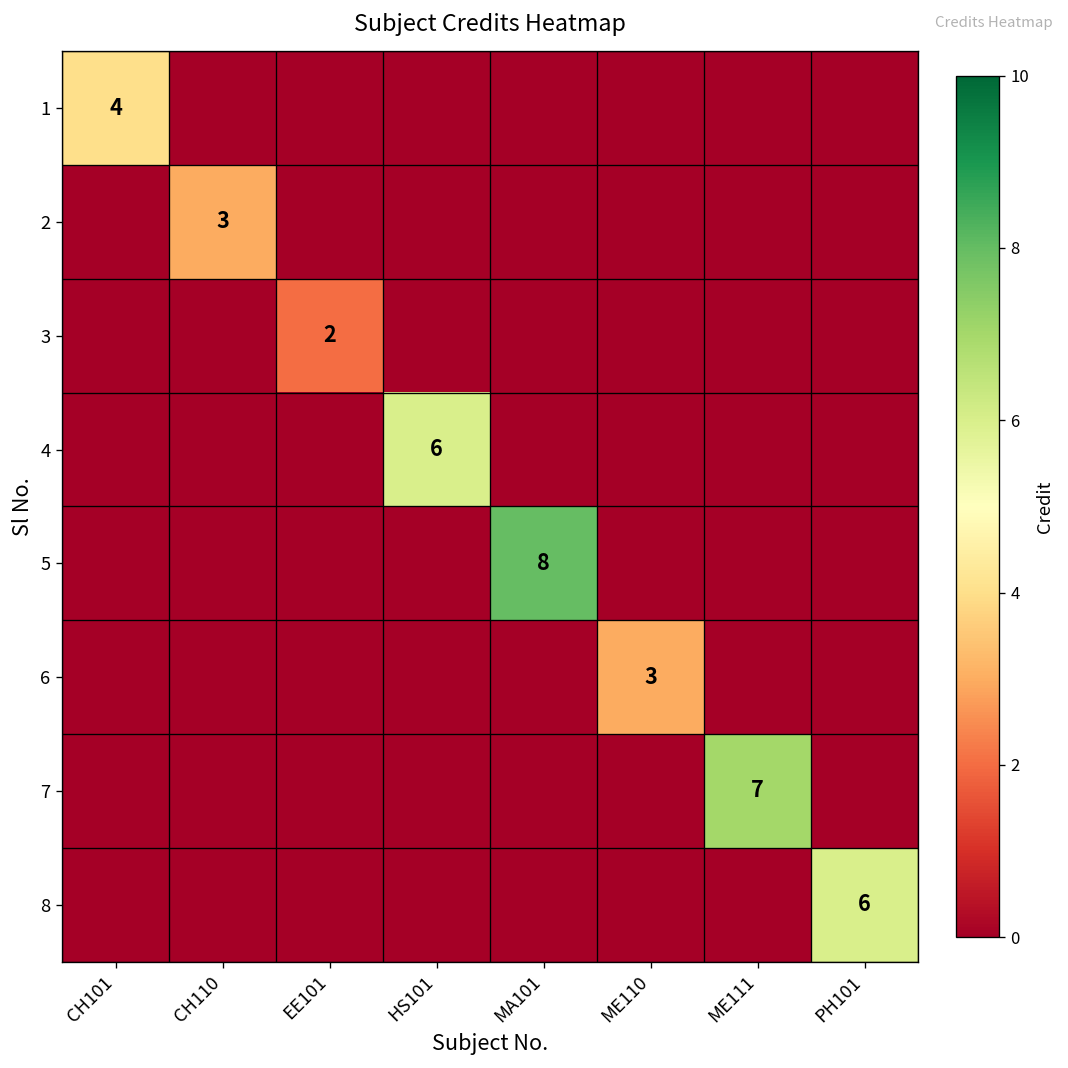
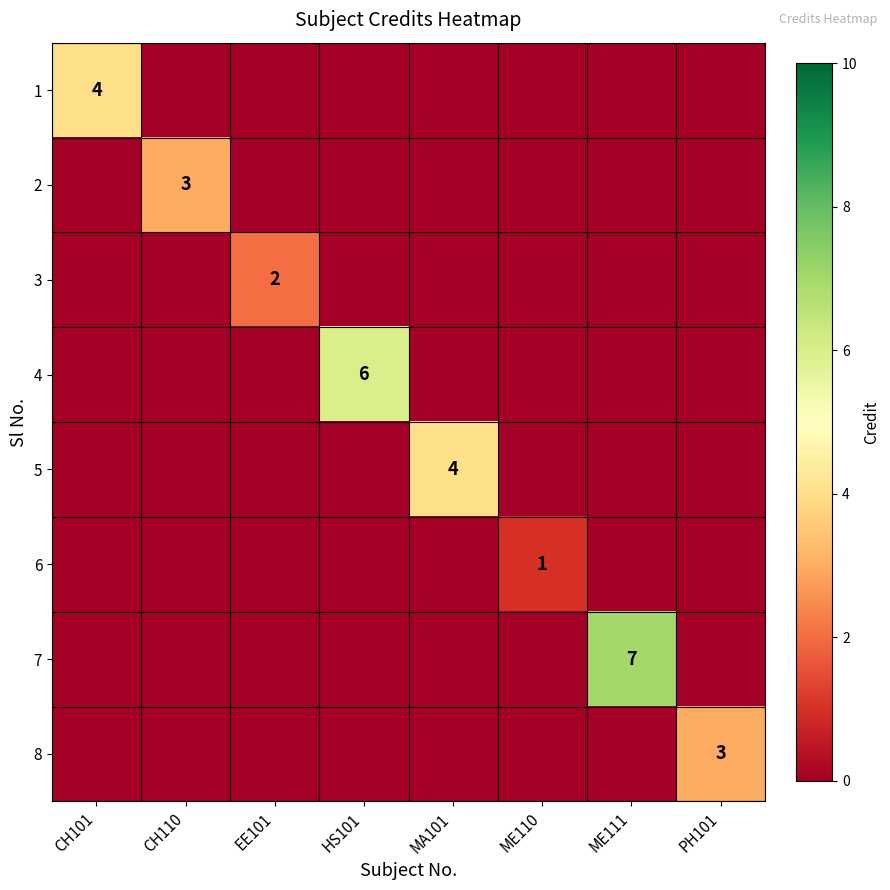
  {
    "1": {
      "CH101": 4
    },
    "2": {
      "CH110": 3
    },
    "3": {
      "EE101": 2
    },
    "4": {
      "HS101": 6
    },
    "5": {
-     "MA101": 8
+     "MA101": 4
    },
    "6": {
-     "ME110": 3
+     "ME110": 1
    },
    "7": {
      "ME111": 7
    },
    "8": {
-     "PH101": 6
+     "PH101": 3
    }
  }
